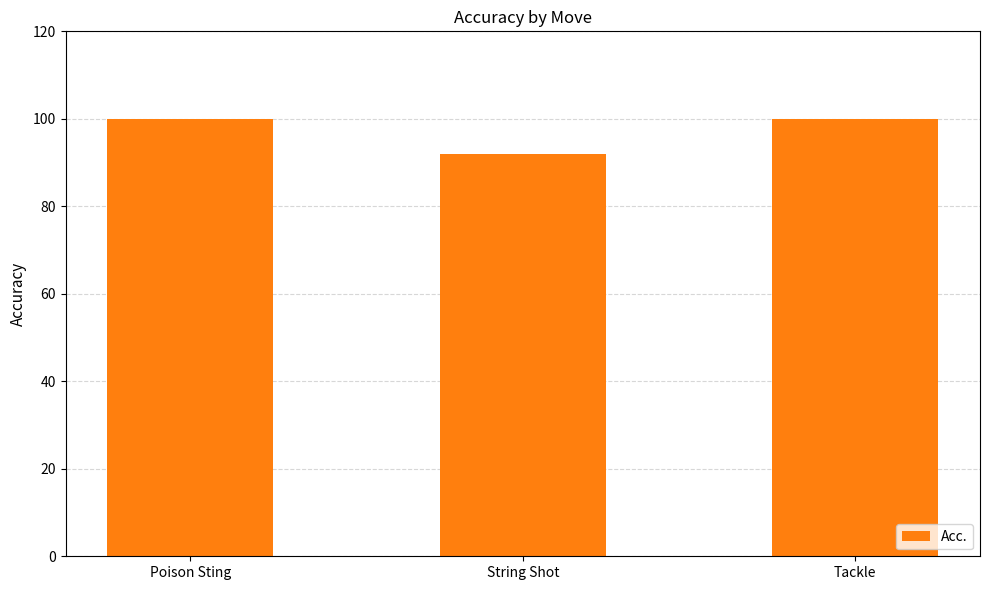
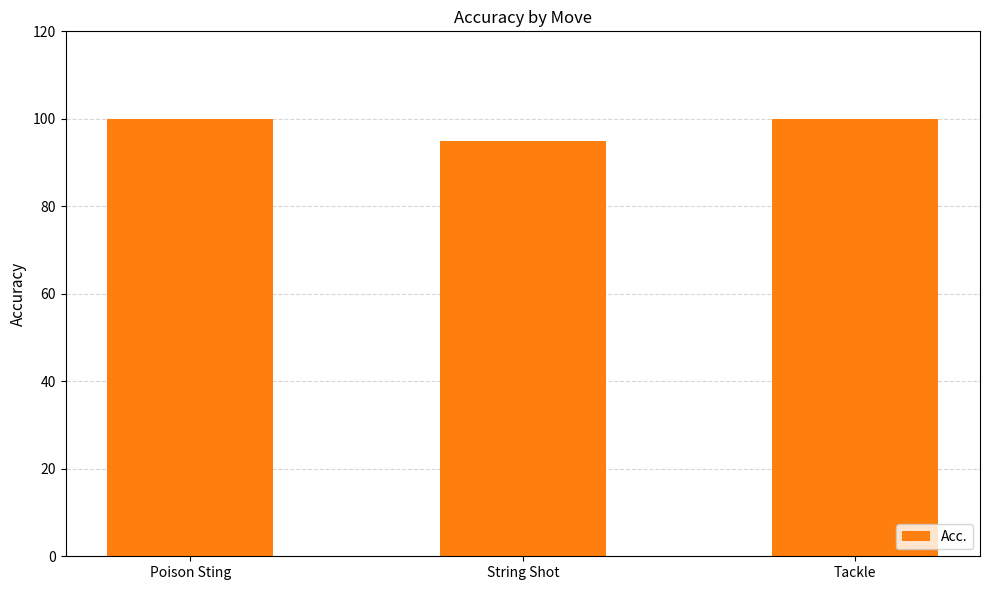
  {
    "Poison Sting": 100,
-   "String Shot": 92,
+   "String Shot": 95,
    "Tackle": 100
  }
